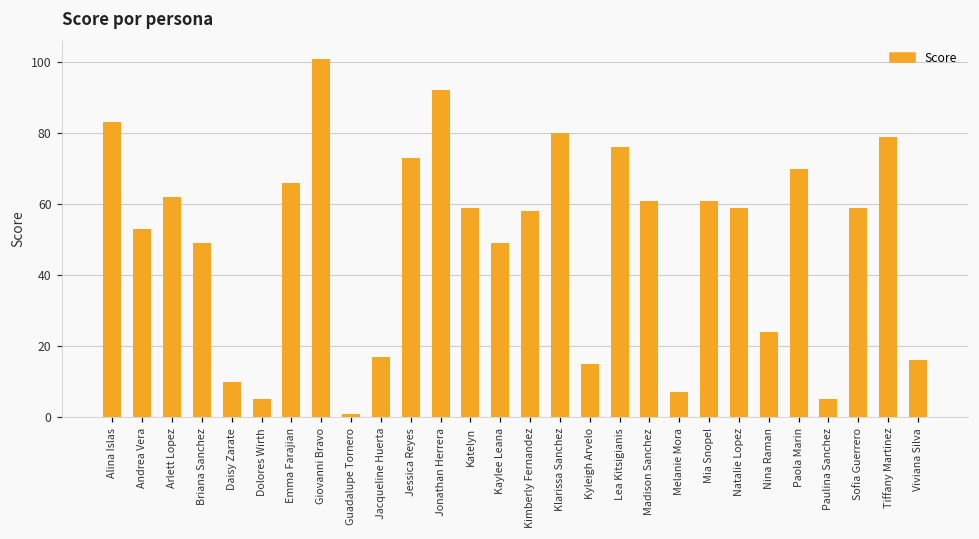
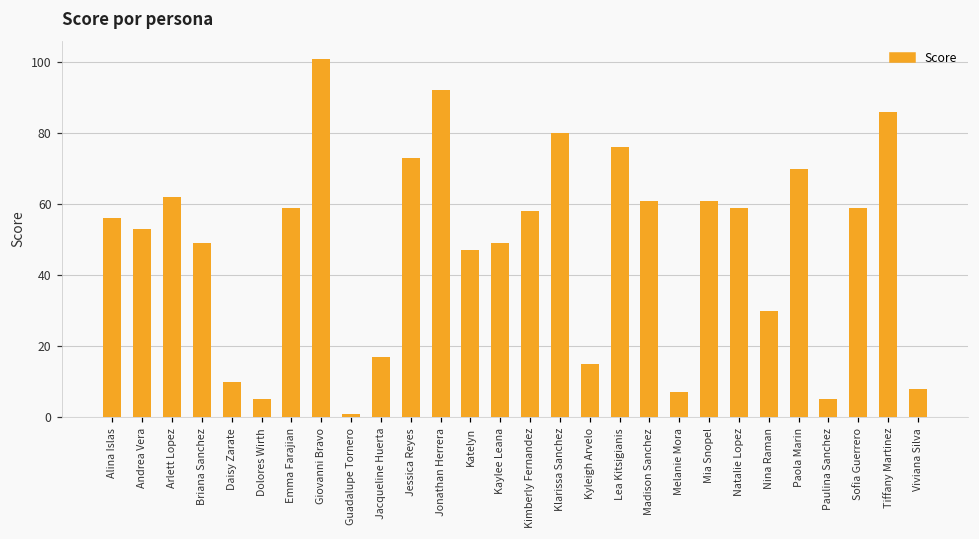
  {
-   "Alina Islas": 83,
+   "Alina Islas": 56,
    "Andrea Vera": 53,
    "Arlett Lopez": 62,
    "Briana Sanchez": 49,
    "Daisy Zarate": 10,
    "Dolores Wirth": 5,
-   "Emma Farajian": 66,
+   "Emma Farajian": 59,
    "Giovanni Bravo": 101,
    "Guadalupe Tornero": 1,
    "Jacqueline Huerta": 17,
    "Jessica Reyes": 73,
    "Jonathan Herrera": 92,
-   "Katelyn": 59,
+   "Katelyn": 47,
    "Kaylee Leana": 49,
    "Kimberly Fernandez": 58,
    "Klarissa Sanchez": 80,
    "Kyleigh Arvelo": 15,
    "Lea Kitsigianis": 76,
    "Madison Sanchez": 61,
    "Melanie Mora": 7,
    "Mia Snopel": 61,
    "Natalie Lopez": 59,
-   "Nina Raman": 24,
+   "Nina Raman": 30,
    "Paola Marin": 70,
    "Paulina Sanchez": 5,
    "Sofia Guerrero": 59,
-   "Tiffany Martinez": 79,
-   "Viviana Silva": 16
+   "Tiffany Martinez": 86,
+   "Viviana Silva": 8
  }
